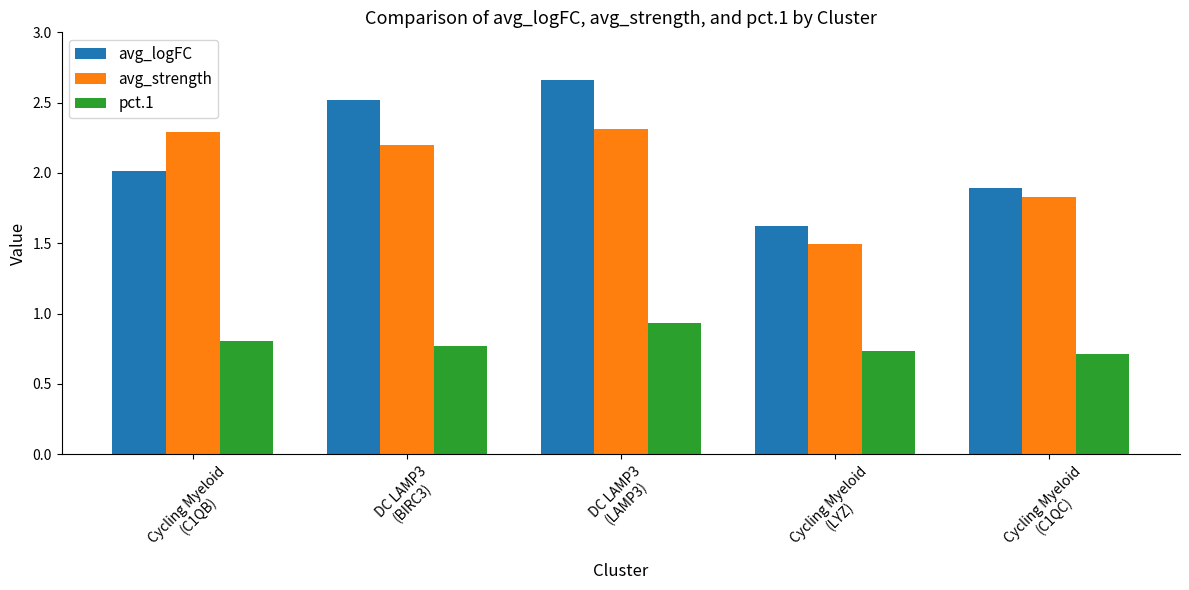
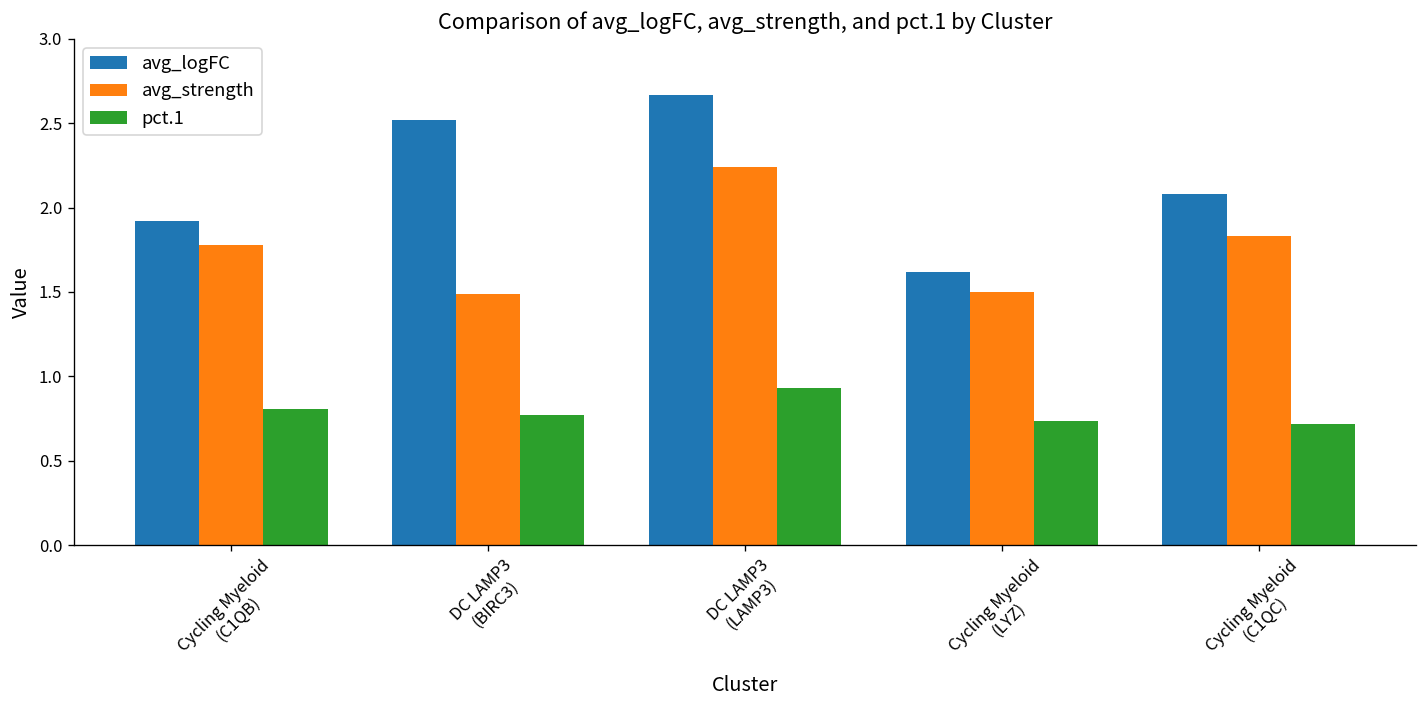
  {
    "avg_logFC": {
-     "Cycling Myeloid (C1QB)": 2.01,
+     "Cycling Myeloid (C1QB)": 1.92,
      "DC LAMP3 (BIRC3)": 2.52,
      "DC LAMP3 (LAMP3)": 2.66,
      "Cycling Myeloid (LYZ)": 1.62,
-     "Cycling Myeloid (C1QC)": 1.89
+     "Cycling Myeloid (C1QC)": 2.08
    },
    "avg_strength": {
-     "Cycling Myeloid (C1QB)": 2.29,
-     "DC LAMP3 (BIRC3)": 2.20,
-     "DC LAMP3 (LAMP3)": 2.31,
+     "Cycling Myeloid (C1QB)": 1.78,
+     "DC LAMP3 (BIRC3)": 1.49,
+     "DC LAMP3 (LAMP3)": 2.24,
      "Cycling Myeloid (LYZ)": 1.50,
      "Cycling Myeloid (C1QC)": 1.83
    },
    "pct.1": {
      "Cycling Myeloid (C1QB)": 0.81,
      "DC LAMP3 (BIRC3)": 0.77,
      "DC LAMP3 (LAMP3)": 0.93,
      "Cycling Myeloid (LYZ)": 0.73,
      "Cycling Myeloid (C1QC)": 0.72
    }
  }
